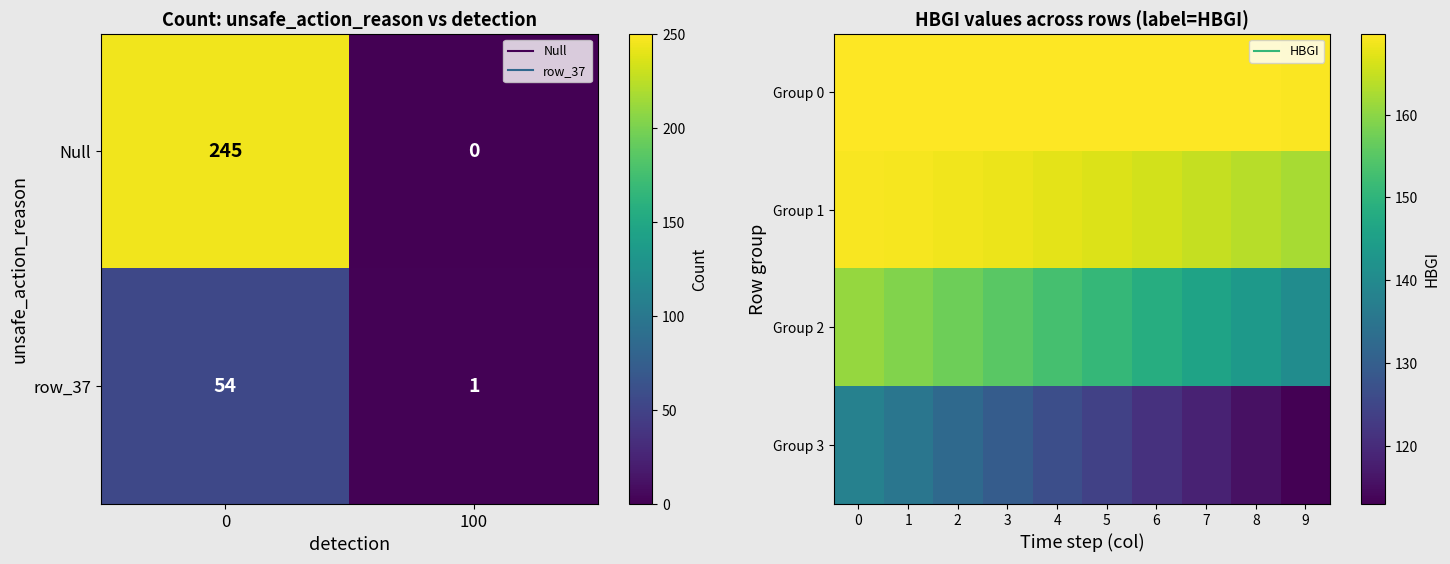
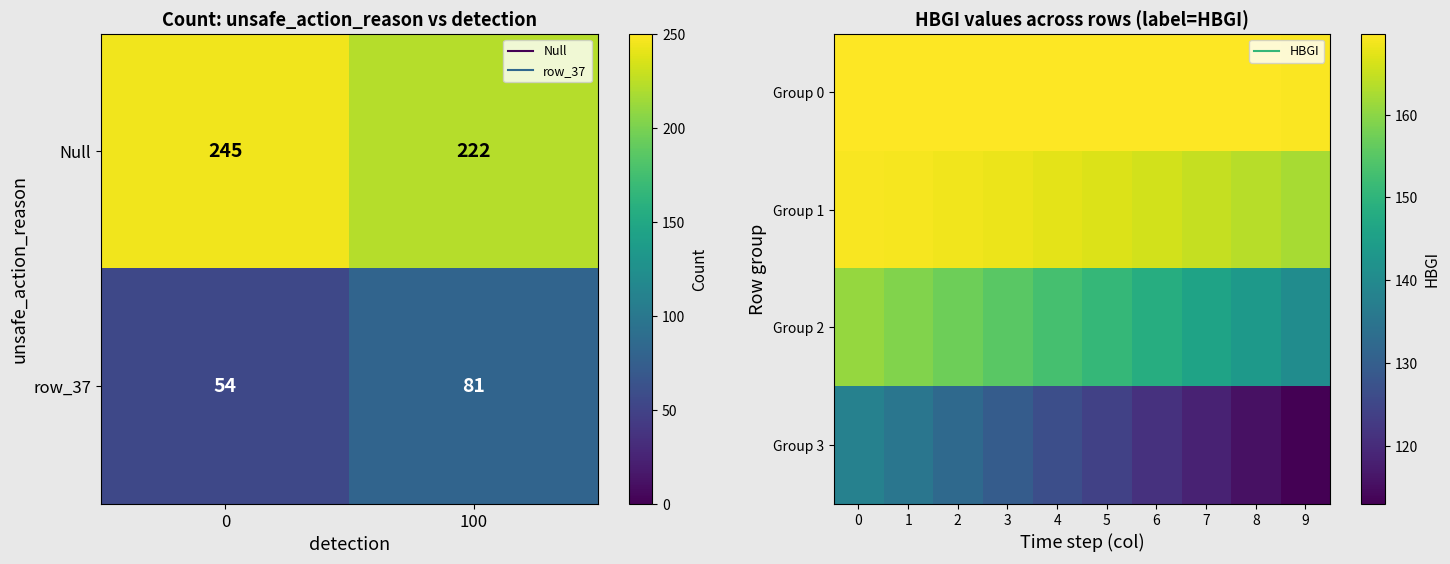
  {
    "Count: unsafe_action_reason vs detection": {
      "Null": {
        "0": 245,
-       "100": 0
+       "100": 222
      },
      "row_37": {
        "0": 54,
-       "100": 1
+       "100": 81
      }
    }
  }
